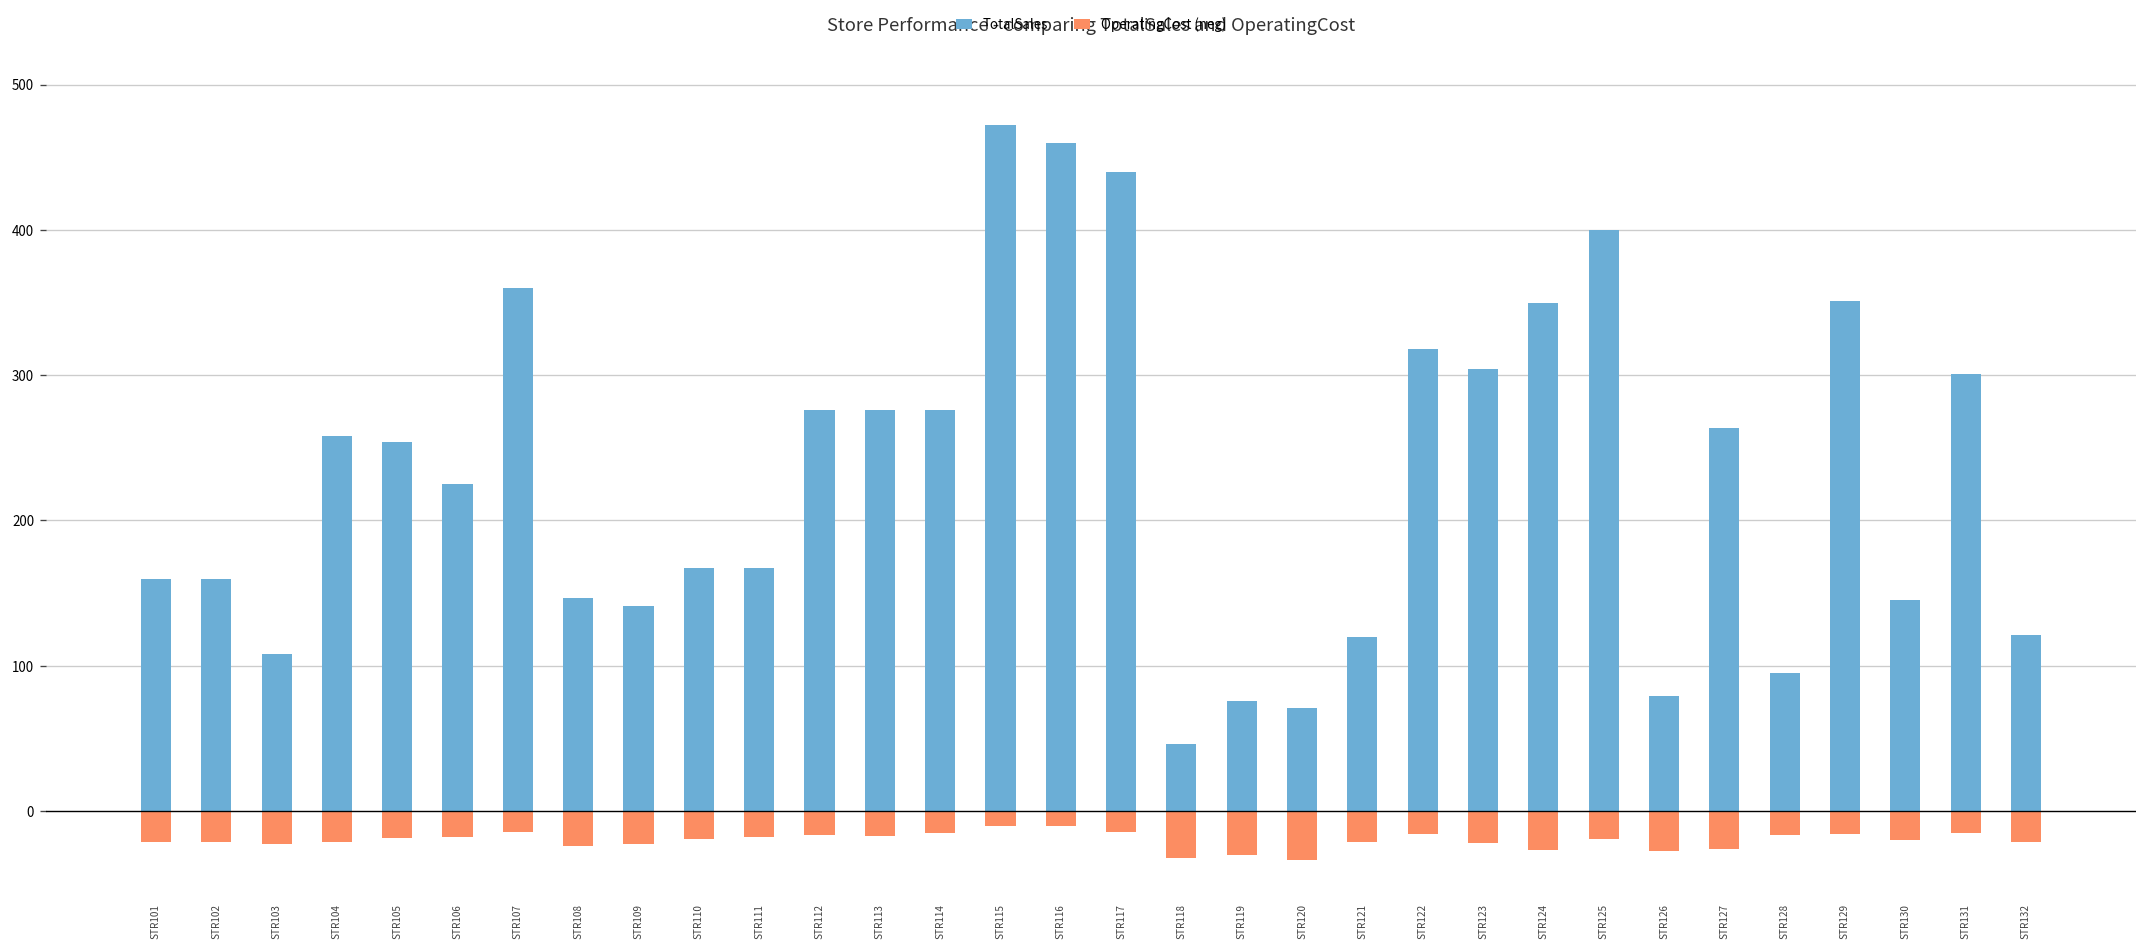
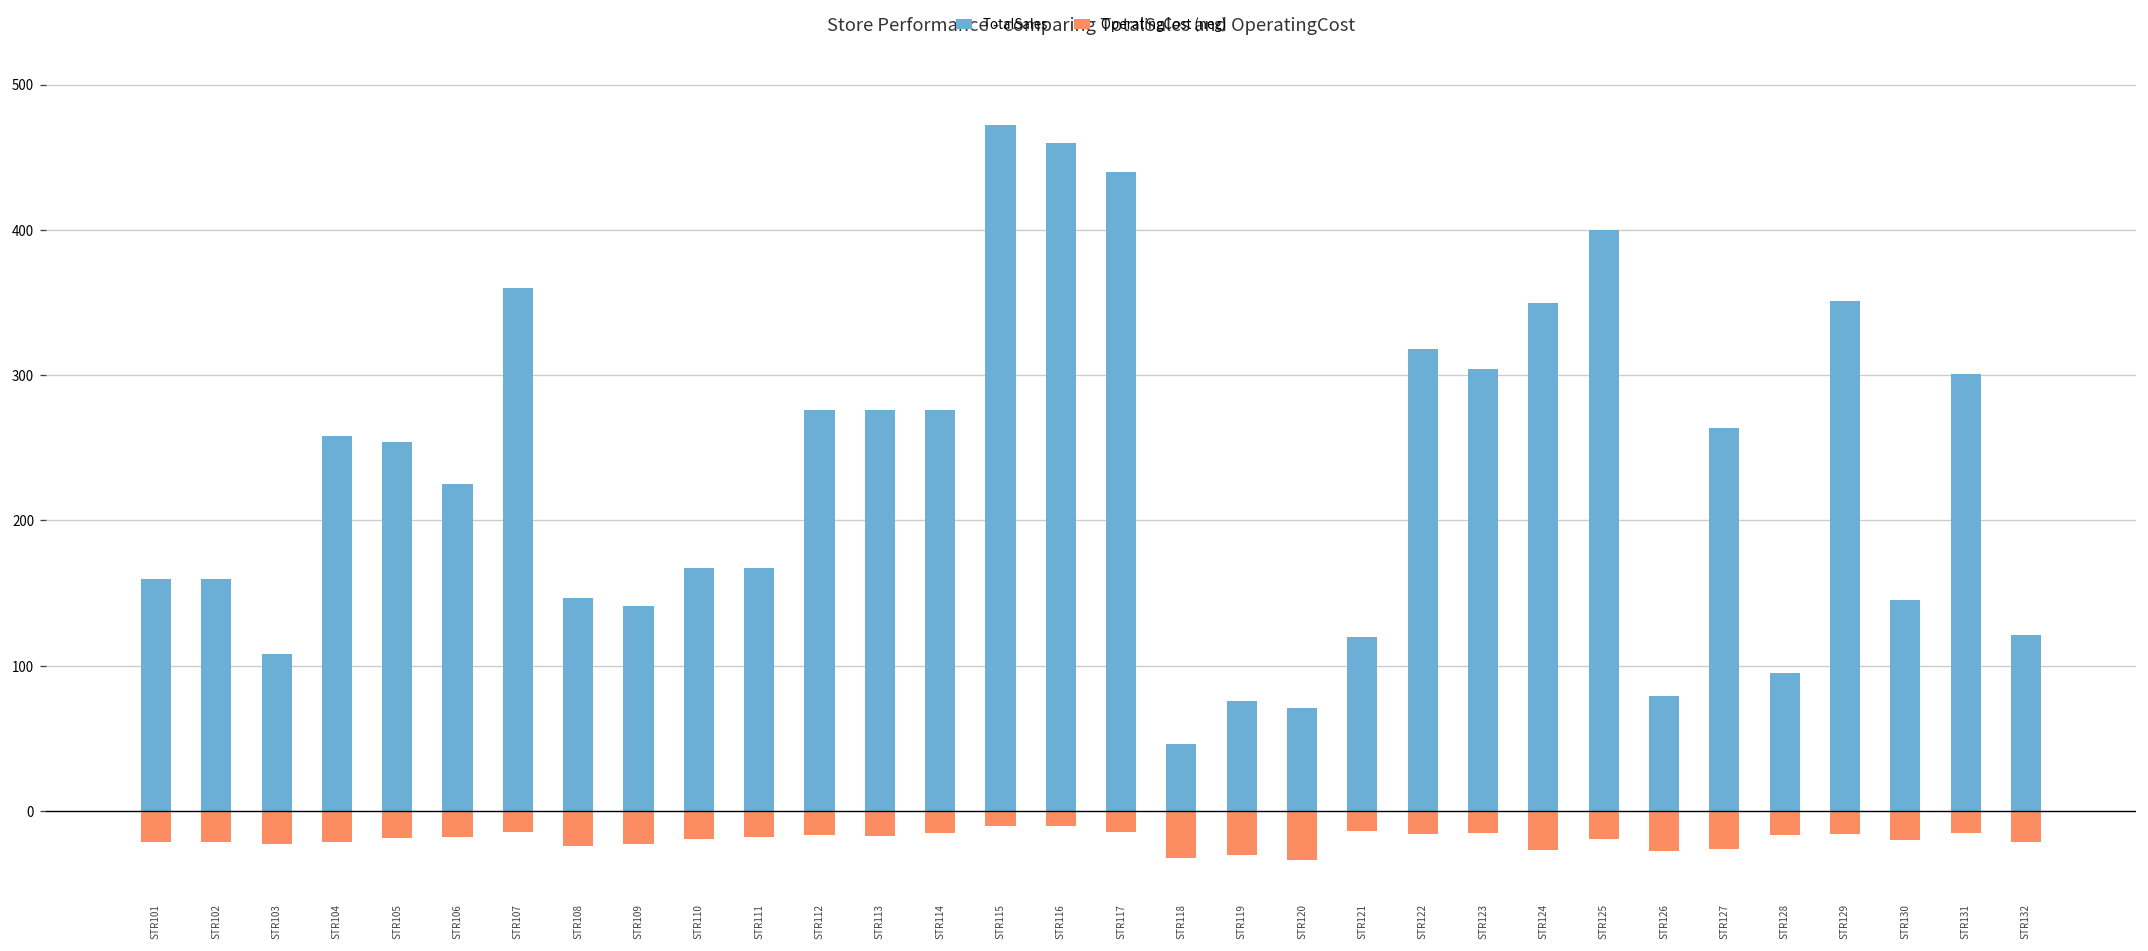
  {
    "TotalSales": {
      "STR101": 160,
      "STR102": 160,
      "STR103": 108,
      "STR104": 258,
      "STR105": 254,
      "STR106": 225,
      "STR107": 360,
      "STR108": 147,
      "STR109": 141,
      "STR110": 168,
      "STR111": 168,
      "STR112": 276,
      "STR113": 276,
      "STR114": 276,
      "STR115": 472,
      "STR116": 460,
      "STR117": 440,
      "STR118": 46,
      "STR119": 76,
      "STR120": 71,
      "STR121": 120,
      "STR122": 318,
      "STR123": 304,
      "STR124": 350,
      "STR125": 400,
      "STR126": 79,
      "STR127": 264,
      "STR128": 95,
      "STR129": 351,
      "STR130": 145,
      "STR131": 301,
      "STR132": 121
    },
    "OperatingCost (neg)": {
      "STR101": -21,
      "STR102": -21,
      "STR103": -23,
      "STR104": -21,
      "STR105": -19,
      "STR106": -18,
      "STR107": -14,
      "STR108": -24,
      "STR109": -23,
      "STR110": -19,
      "STR111": -18,
      "STR112": -16,
      "STR113": -17,
      "STR114": -15,
      "STR115": -10,
      "STR116": -10,
      "STR117": -15,
      "STR118": -32,
      "STR119": -30,
      "STR120": -34,
-     "STR121": -22,
+     "STR121": -14,
      "STR122": -16,
-     "STR123": -22,
+     "STR123": -15,
      "STR124": -27,
      "STR125": -19,
      "STR126": -27,
      "STR127": -26,
      "STR128": -16,
      "STR129": -16,
      "STR130": -20,
      "STR131": -15,
      "STR132": -21
    }
  }
